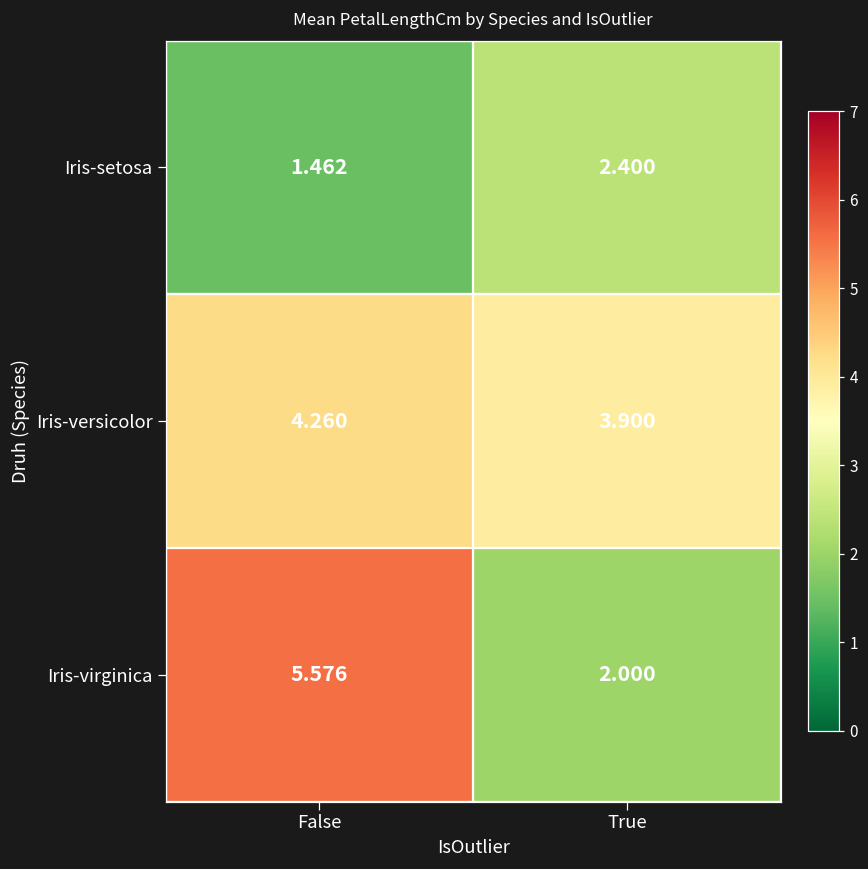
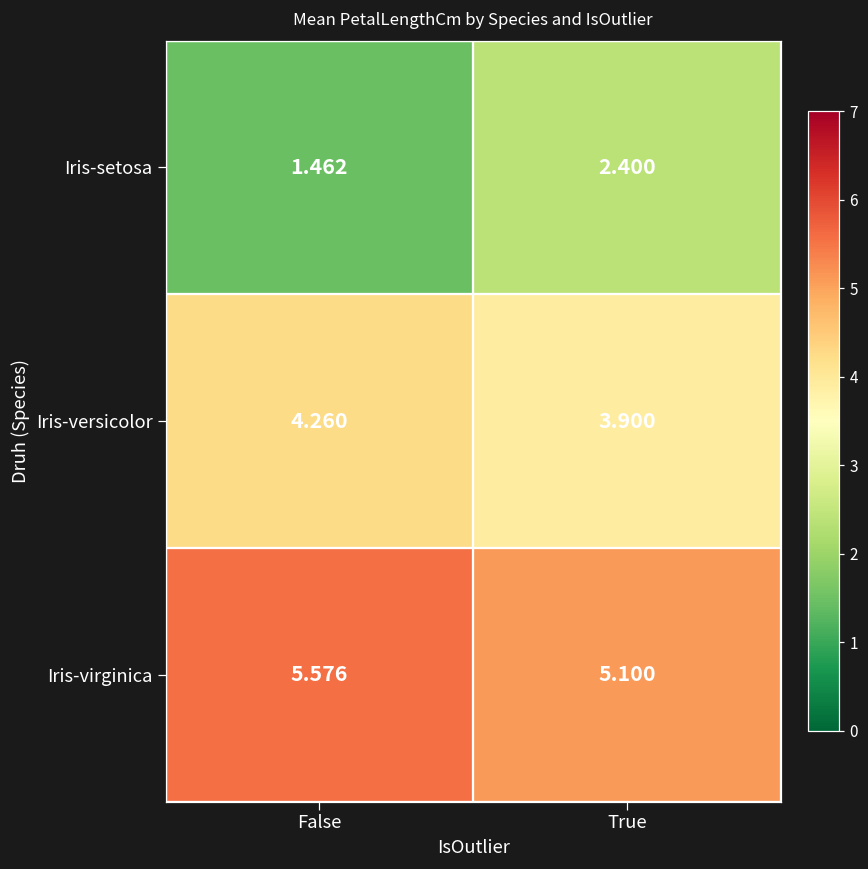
  {
    "Iris-setosa": {
      "False": 1.462,
      "True": 2.400
    },
    "Iris-versicolor": {
      "False": 4.260,
      "True": 3.900
    },
    "Iris-virginica": {
      "False": 5.576,
-     "True": 2.000
+     "True": 5.100
    }
  }
